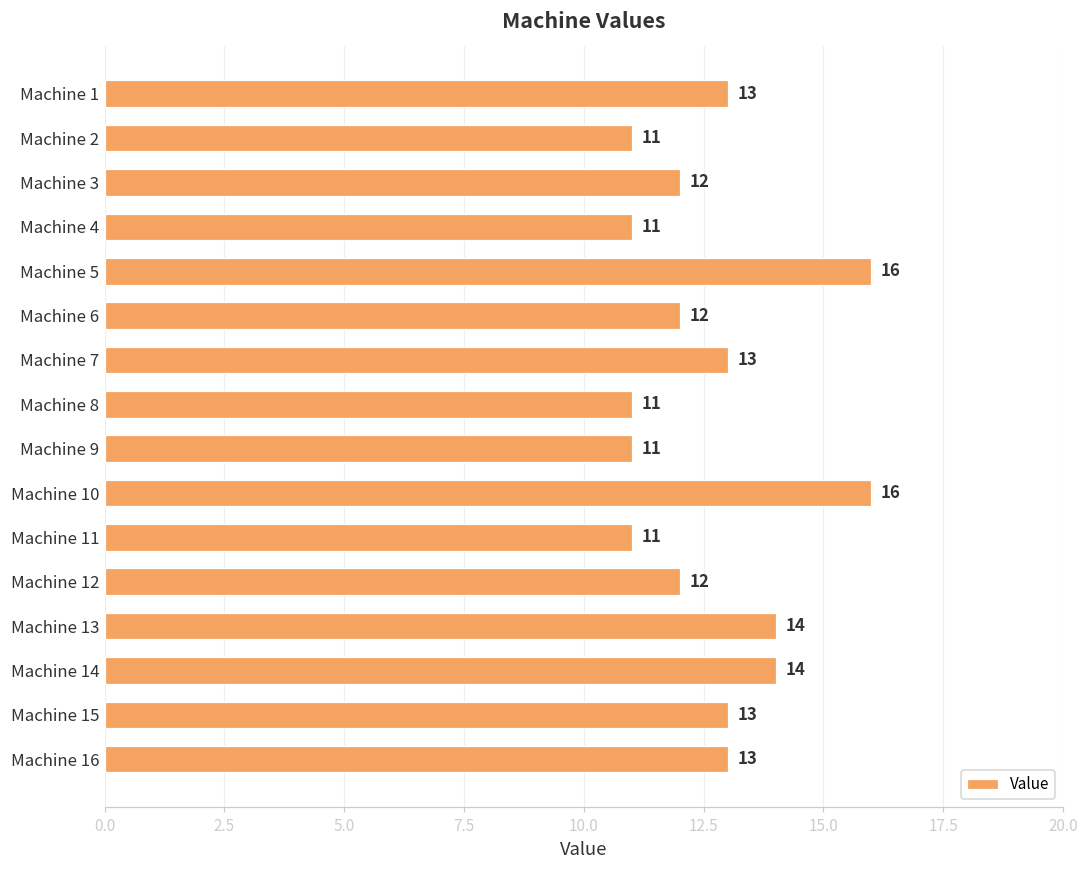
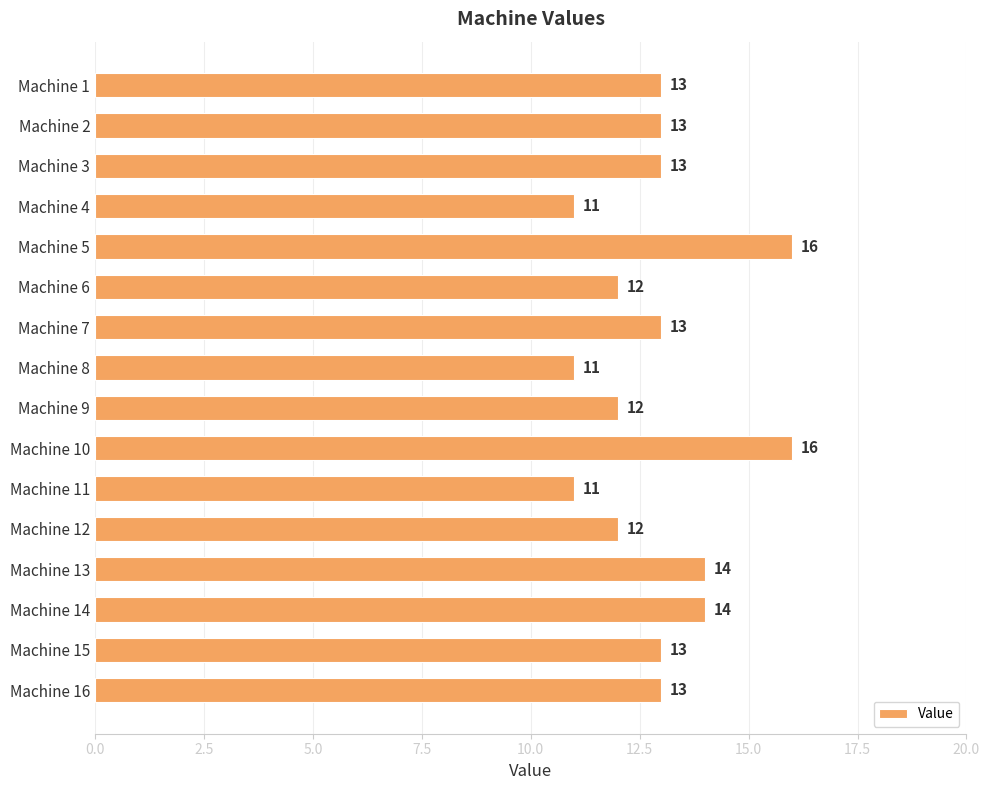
  {
    "Machine 1": 13,
-   "Machine 2": 11,
-   "Machine 3": 12,
+   "Machine 2": 13,
+   "Machine 3": 13,
    "Machine 4": 11,
    "Machine 5": 16,
    "Machine 6": 12,
    "Machine 7": 13,
    "Machine 8": 11,
-   "Machine 9": 11,
+   "Machine 9": 12,
    "Machine 10": 16,
    "Machine 11": 11,
    "Machine 12": 12,
    "Machine 13": 14,
    "Machine 14": 14,
    "Machine 15": 13,
    "Machine 16": 13
  }
